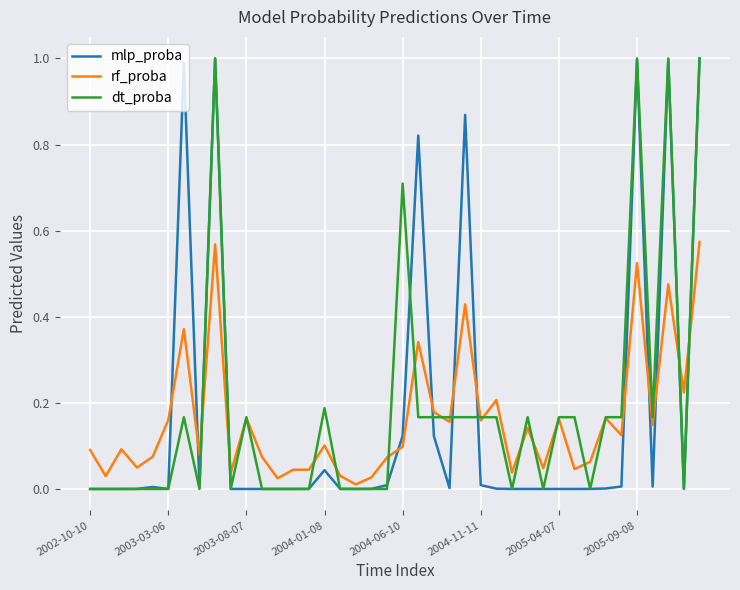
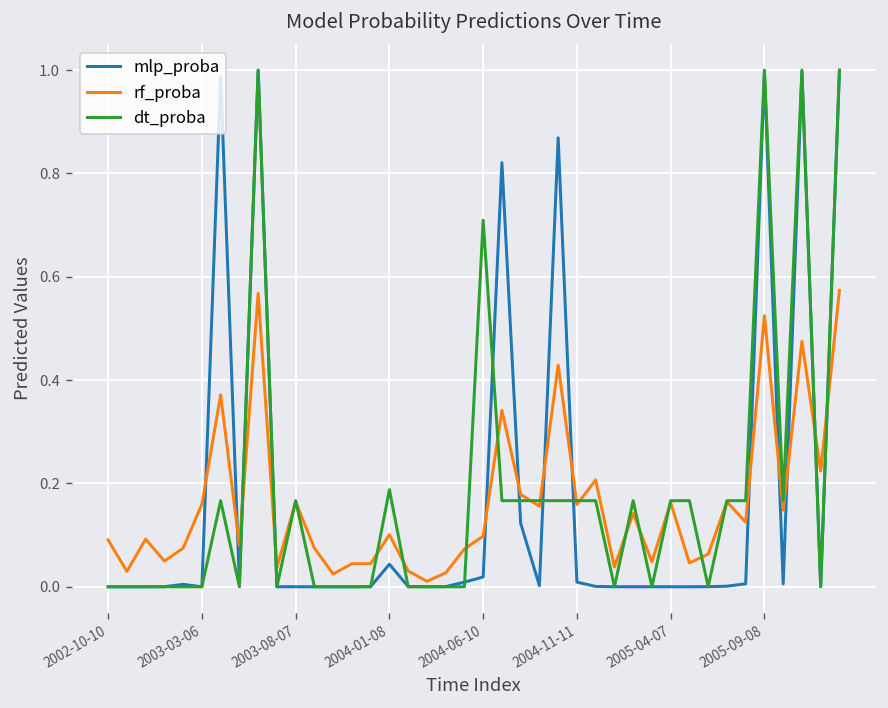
  {
    "mlp_proba": {
      "2003-08-07": 0.00,
      "2004-01-08": 0.04,
-     "2004-06-10": 0.12,
+     "2004-06-10": 0.02,
      "2004-11-11": 0.01,
      "2005-04-07": 0.00
    },
    "rf_proba": {
      "2002-10-10": 0.09,
      "2003-03-06": 0.16,
      "2004-01-08": 0.10,
      "2004-06-10": 0.10,
      "2004-11-11": 0.16,
      "2005-09-08": 0.52
    },
    "dt_proba": {
      "2004-01-08": 0.19,
      "2004-06-10": 0.71,
      "2004-11-11": 0.17
    }
  }
